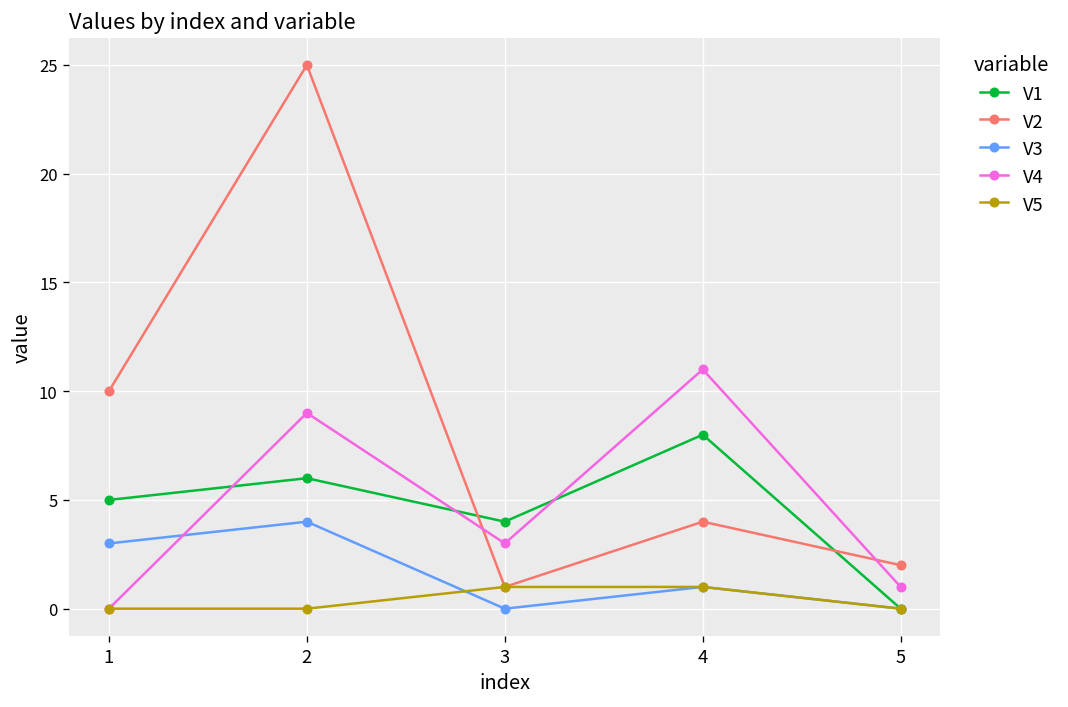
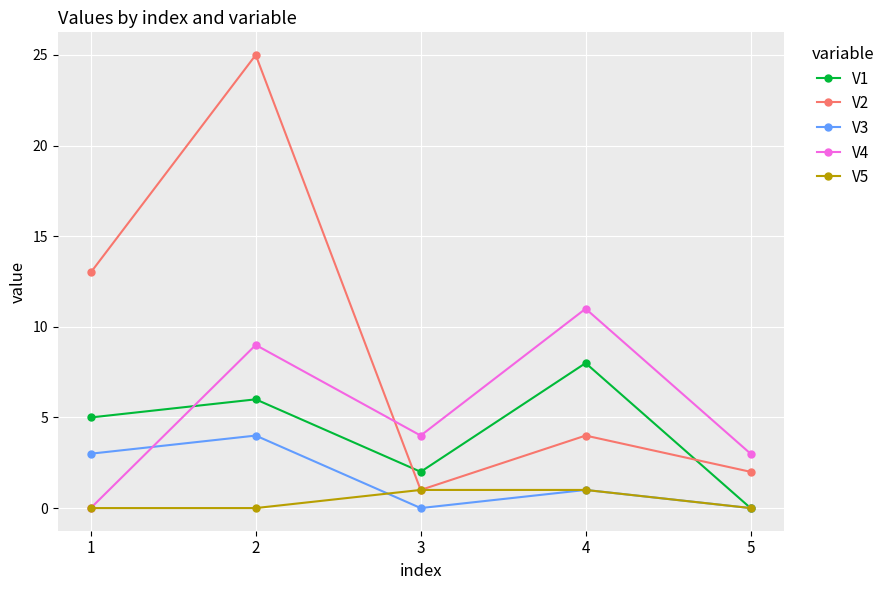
  {
    "V1": {
      "1": 5,
      "2": 6,
-     "3": 4,
+     "3": 2,
      "4": 8
    },
    "V2": {
-     "1": 10,
+     "1": 13,
      "2": 25,
      "4": 4,
      "5": 2
    },
    "V3": {
      "1": 3,
      "2": 4,
      "3": 0
    },
    "V4": {
      "2": 9,
-     "3": 3,
+     "3": 4,
      "4": 11,
-     "5": 1
+     "5": 3
    },
    "V5": {
      "2": 0
    }
  }
